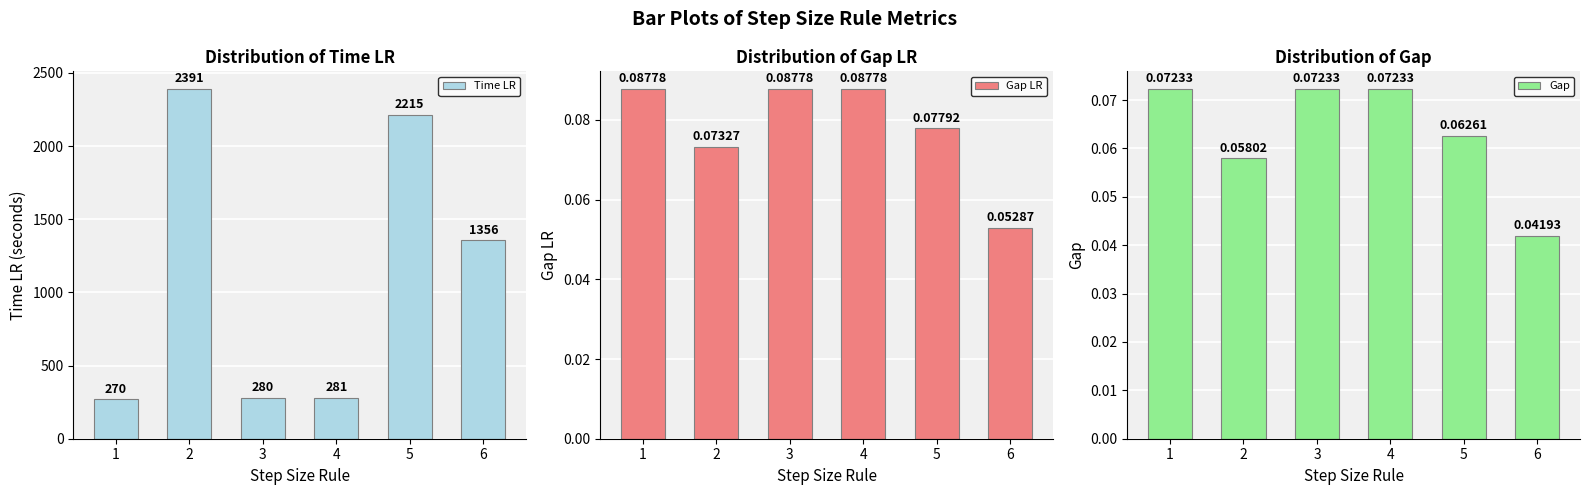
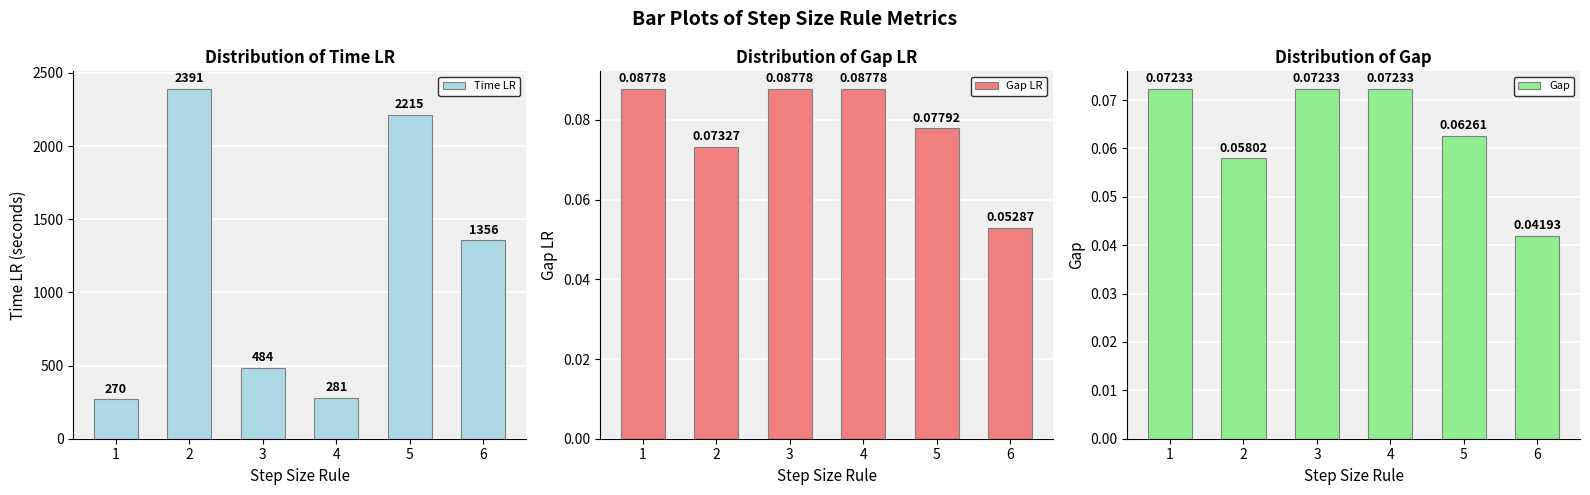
  {
    "Distribution of Time LR": {
      "1": 270,
      "2": 2391,
-     "3": 280,
+     "3": 484,
      "4": 281,
      "5": 2215,
      "6": 1356
    },
    "Distribution of Gap LR": {
      "1": 0.08778,
      "2": 0.07327,
      "3": 0.08778,
      "4": 0.08778,
      "5": 0.07792,
      "6": 0.05287
    },
    "Distribution of Gap": {
      "1": 0.07233,
      "2": 0.05802,
      "3": 0.07233,
      "4": 0.07233,
      "5": 0.06261,
      "6": 0.04193
    }
  }
